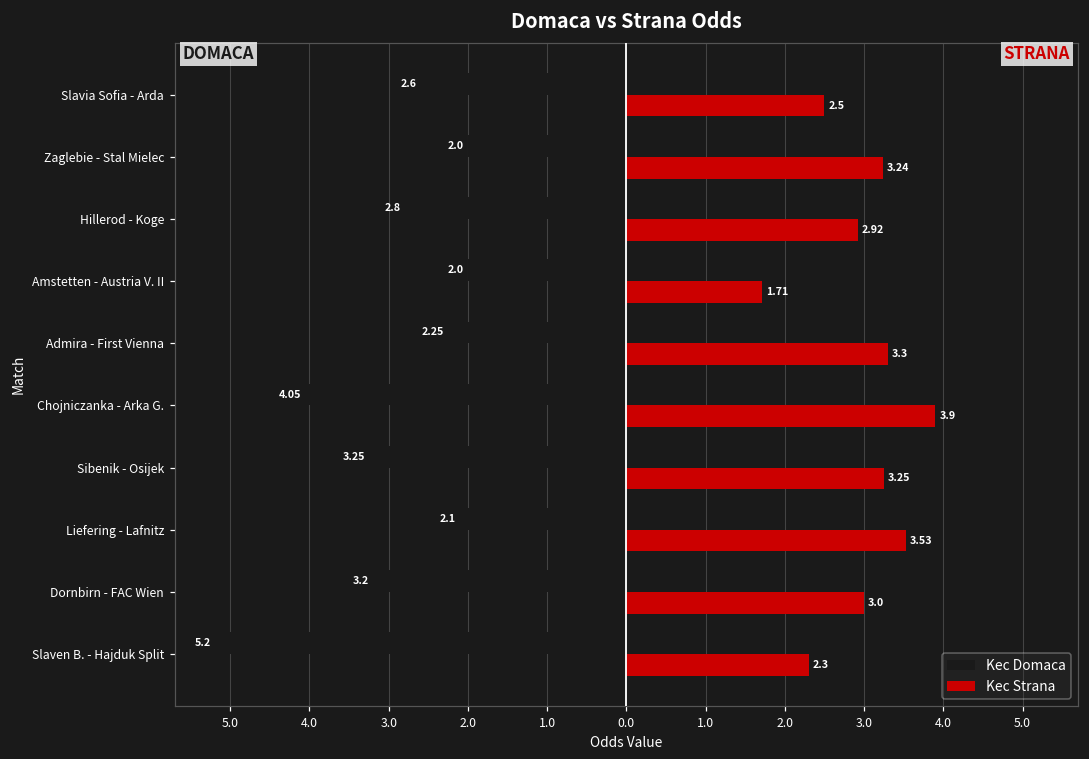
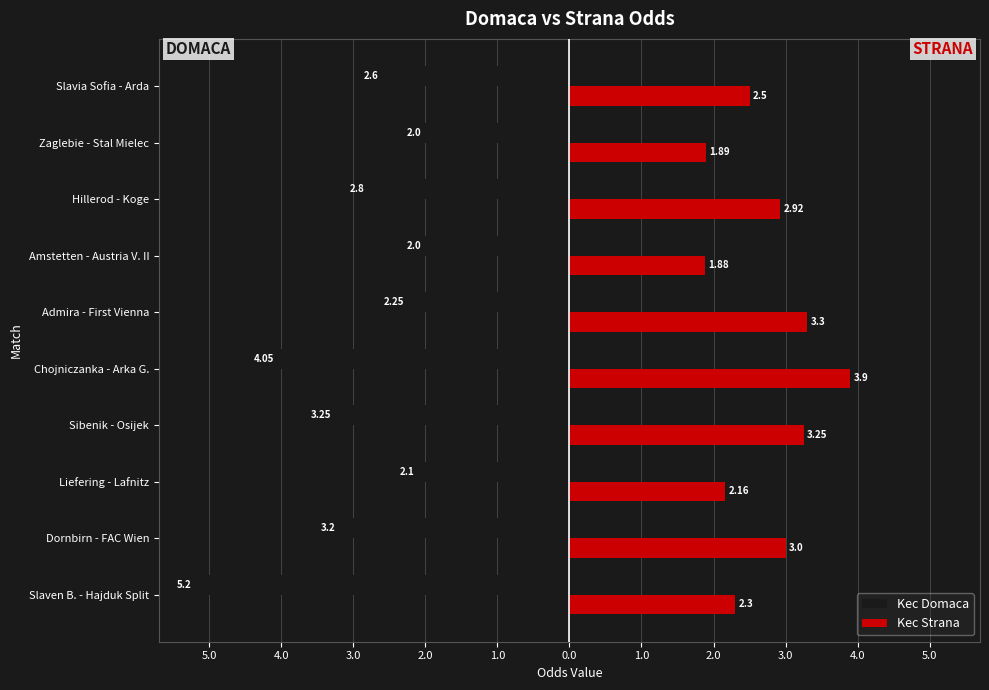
  {
    "Kec Strana": {
      "Slavia Sofia - Arda": 2.5,
-     "Zaglebie - Stal Mielec": 3.24,
+     "Zaglebie - Stal Mielec": 1.89,
      "Hillerod - Koge": 2.92,
-     "Amstetten - Austria V. II": 1.71,
+     "Amstetten - Austria V. II": 1.88,
      "Admira - First Vienna": 3.3,
      "Chojniczanka - Arka G.": 3.9,
      "Sibenik - Osijek": 3.25,
-     "Liefering - Lafnitz": 3.53,
+     "Liefering - Lafnitz": 2.16,
      "Dornbirn - FAC Wien": 3.0,
      "Slaven B. - Hajduk Split": 2.3
    }
  }
